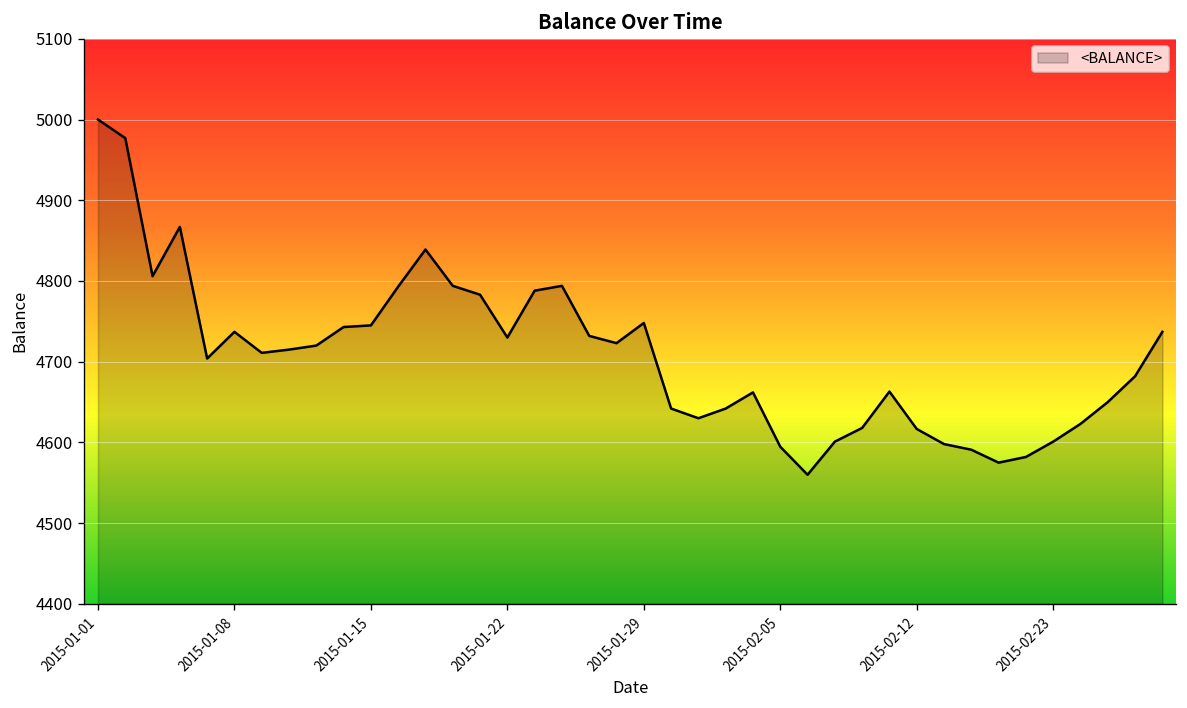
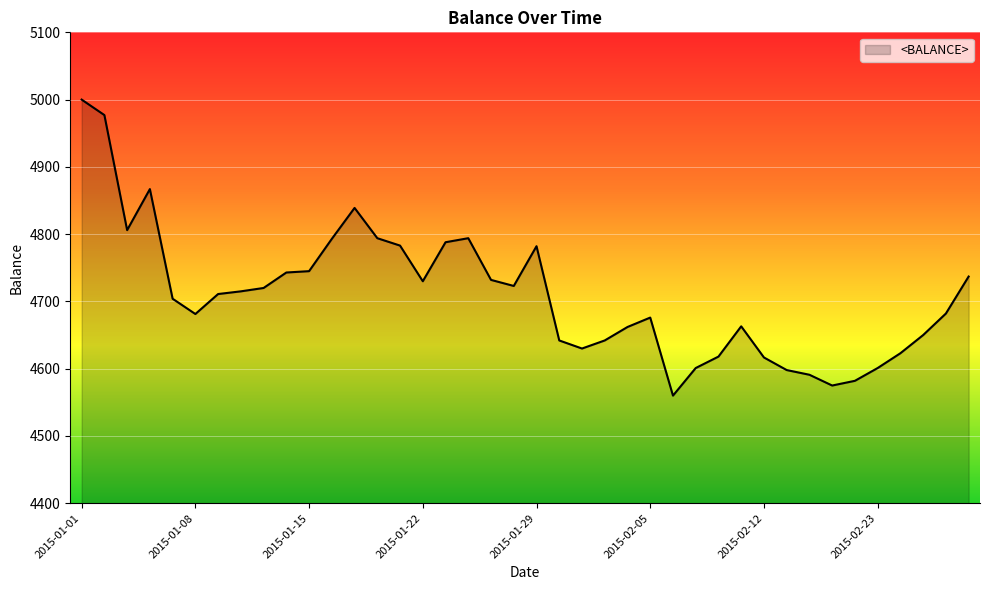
  {
    "2015-01-01": 5000,
-   "2015-01-08": 4740,
+   "2015-01-08": 4680,
    "2015-01-15": 4750,
    "2015-01-22": 4730,
-   "2015-01-29": 4750,
-   "2015-02-05": 4590,
+   "2015-01-29": 4780,
+   "2015-02-05": 4680,
    "2015-02-12": 4620,
    "2015-02-23": 4600
  }
